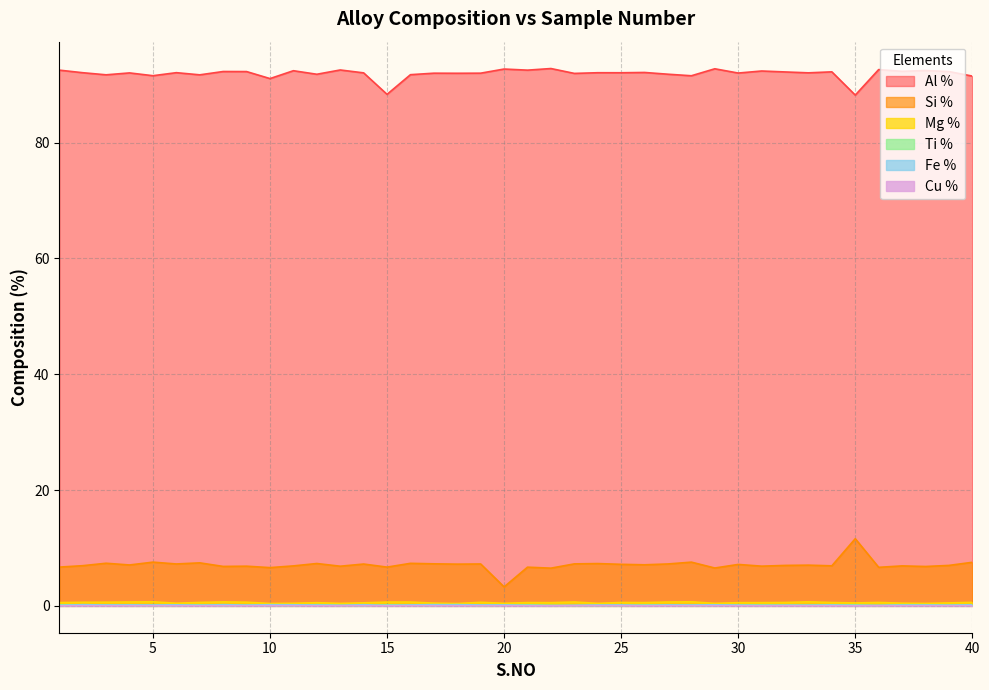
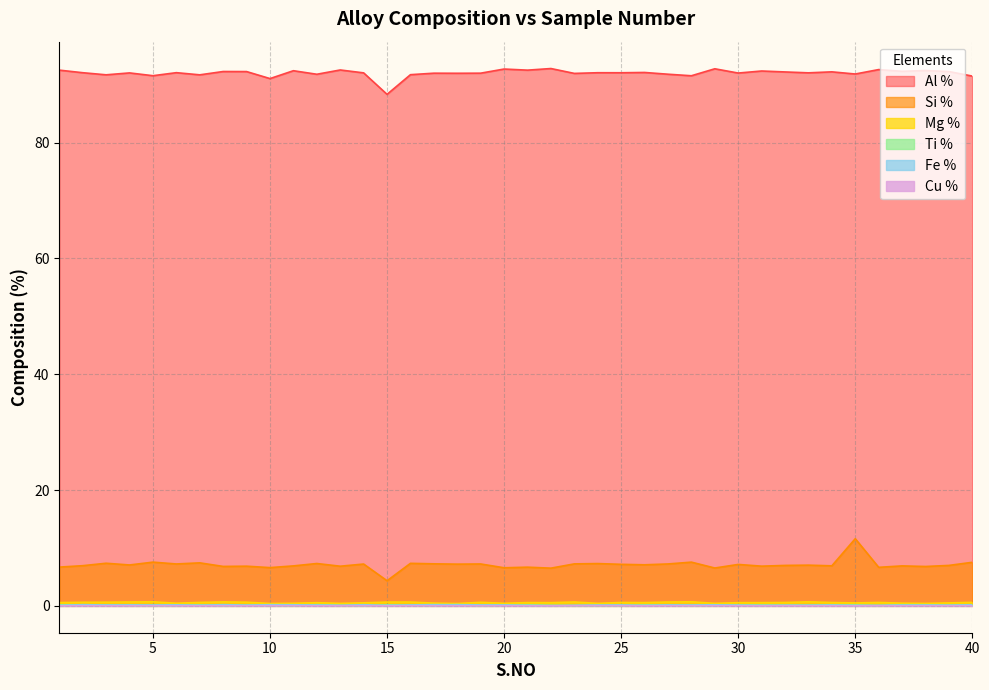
  {
    "Al %": {
      "5": 92,
      "10": 91,
      "15": 88,
      "20": 93,
      "25": 92,
      "30": 92,
-     "35": 88,
+     "35": 92,
      "40": 91
    },
    "Si %": {
      "5": 8,
      "10": 7,
-     "15": 7,
-     "20": 3,
+     "15": 4,
+     "20": 7,
      "25": 7,
      "30": 7,
      "35": 12,
      "40": 8
    },
    "Mg %": {
      "5": 1,
      "15": 1
    }
  }
